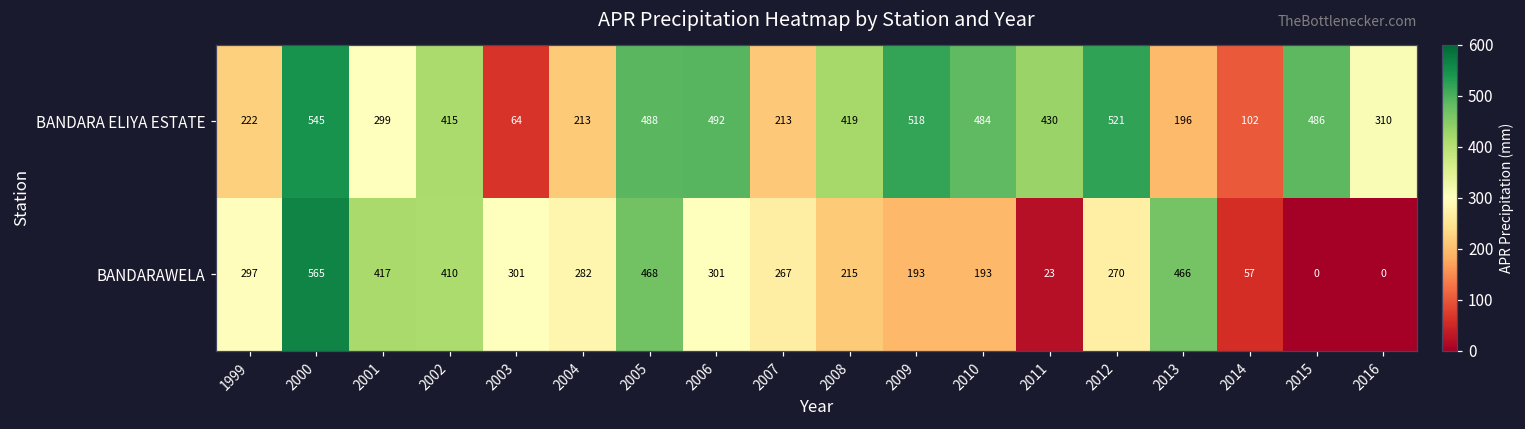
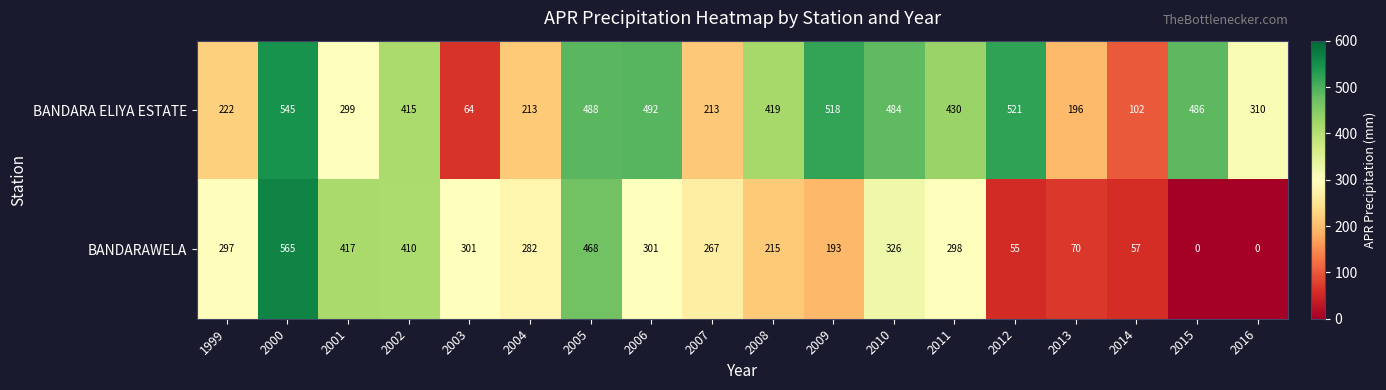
  {
    "BANDARA ELIYA ESTATE": {
      "1999": 222,
      "2000": 545,
      "2001": 299,
      "2002": 415,
      "2003": 64,
      "2004": 213,
      "2005": 488,
      "2006": 492,
      "2007": 213,
      "2008": 419,
      "2009": 518,
      "2010": 484,
      "2011": 430,
      "2012": 521,
      "2013": 196,
      "2014": 102,
      "2015": 486,
      "2016": 310
    },
    "BANDARAWELA": {
      "1999": 297,
      "2000": 565,
      "2001": 417,
      "2002": 410,
      "2003": 301,
      "2004": 282,
      "2005": 468,
      "2006": 301,
      "2007": 267,
      "2008": 215,
      "2009": 193,
-     "2010": 193,
-     "2011": 23,
-     "2012": 270,
-     "2013": 466,
+     "2010": 326,
+     "2011": 298,
+     "2012": 55,
+     "2013": 70,
      "2014": 57,
      "2015": 0,
      "2016": 0
    }
  }
